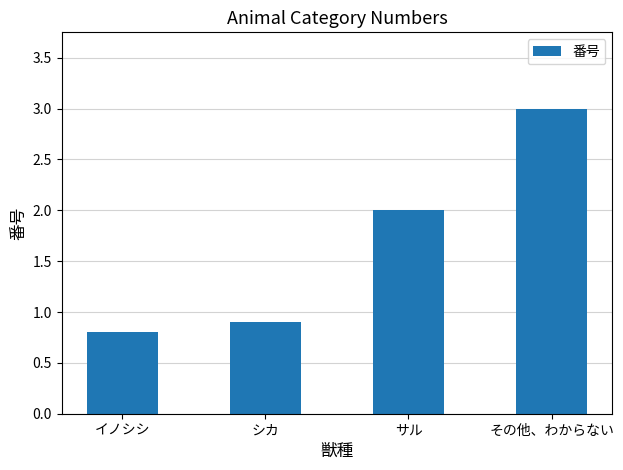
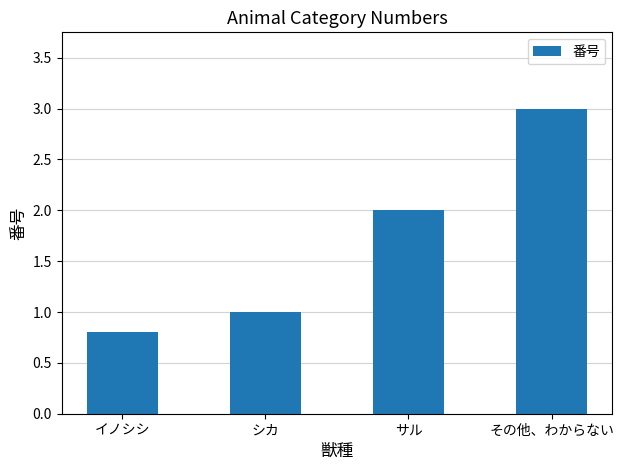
  {
    "イノシシ": 0.8,
-   "シカ": 0.9,
+   "シカ": 1.0,
    "サル": 2.0,
    "その他、わからない": 3.0
  }
